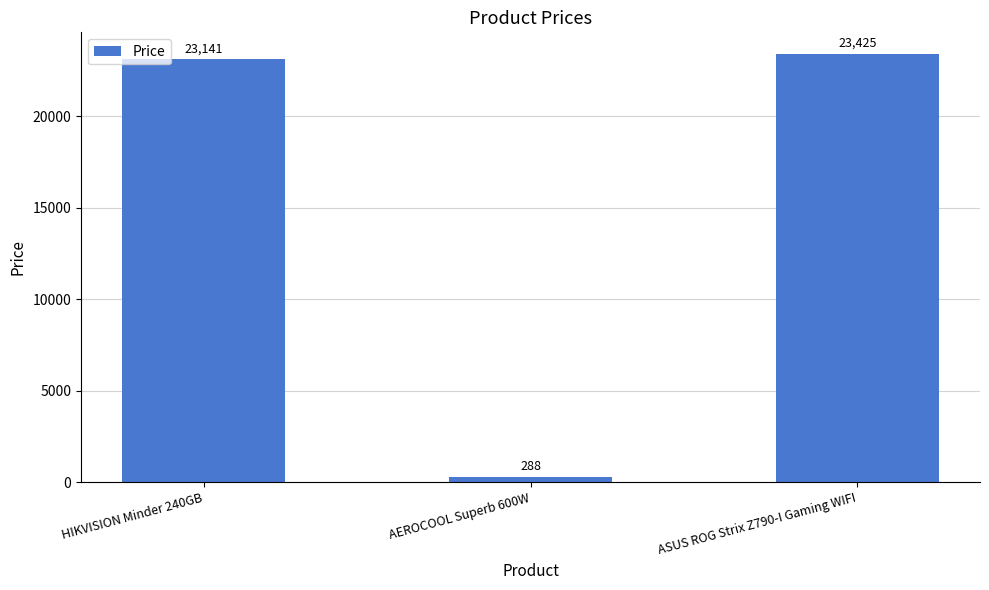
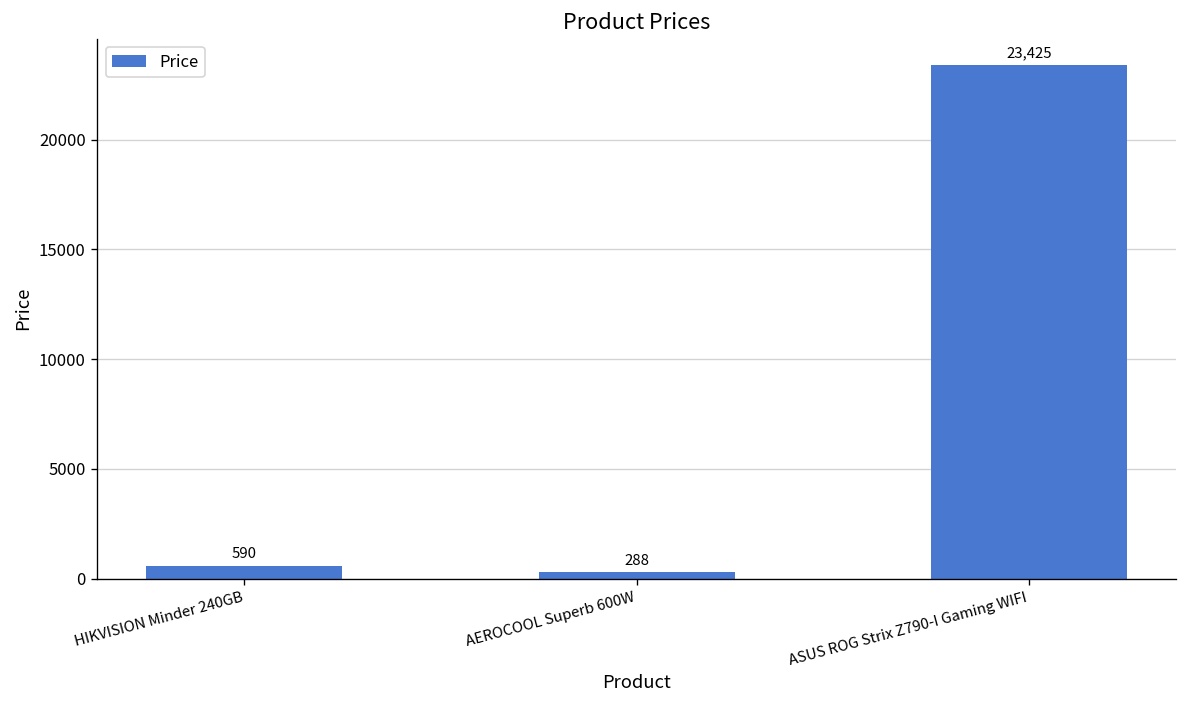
  {
-   "HIKVISION Minder 240GB": "23,141",
+   "HIKVISION Minder 240GB": "590",
    "AEROCOOL Superb 600W": "288",
    "ASUS ROG Strix Z790-I Gaming WIFI": "23,425"
  }
